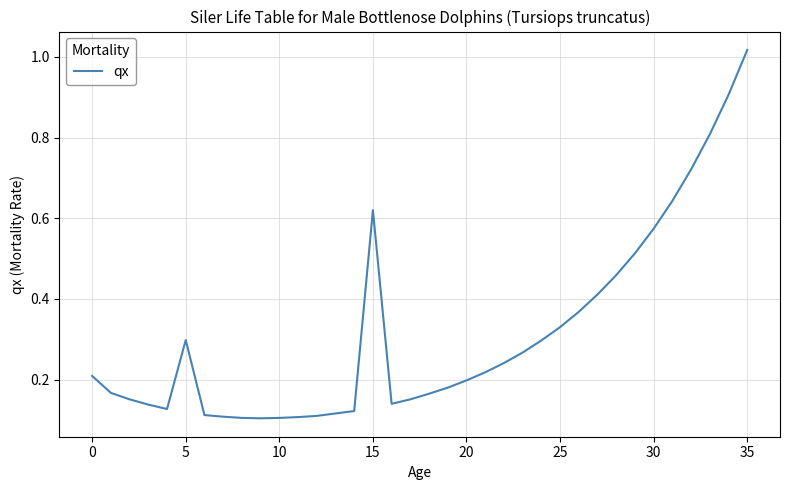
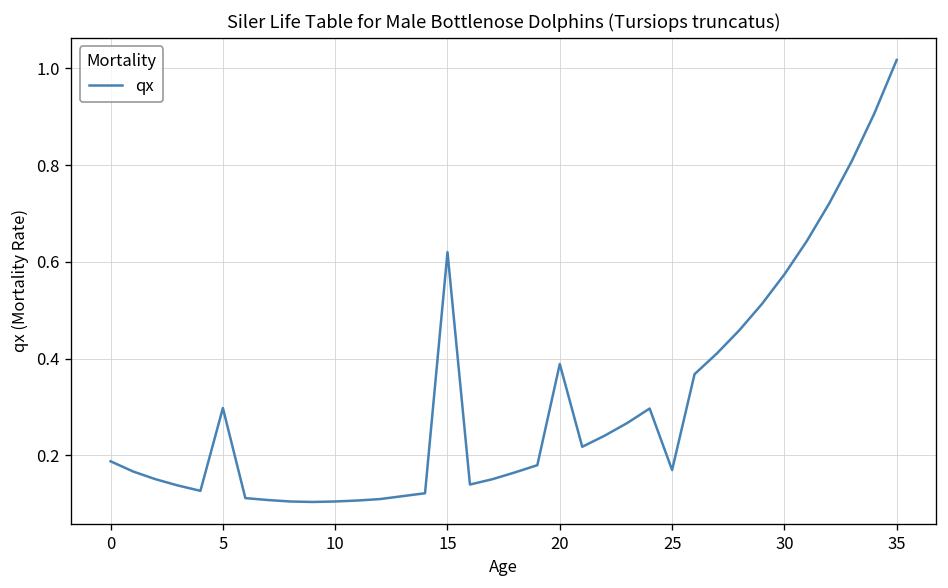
  {
-   "0": 0.21,
+   "0": 0.19,
    "5": 0.30,
    "10": 0.11,
    "15": 0.62,
-   "20": 0.20,
-   "25": 0.33,
+   "20": 0.39,
+   "25": 0.17,
    "30": 0.57,
    "35": 1.02
  }
